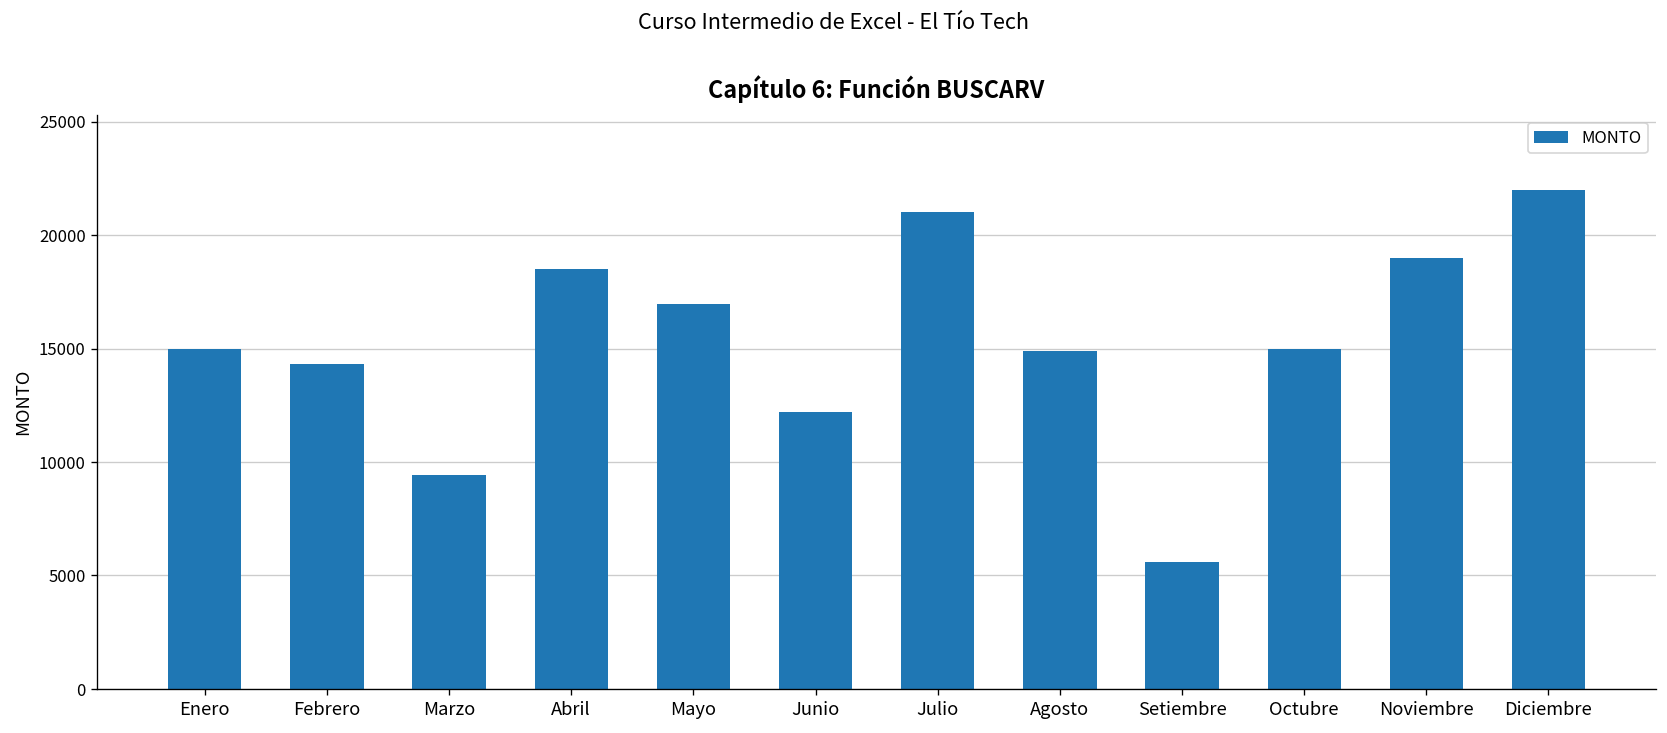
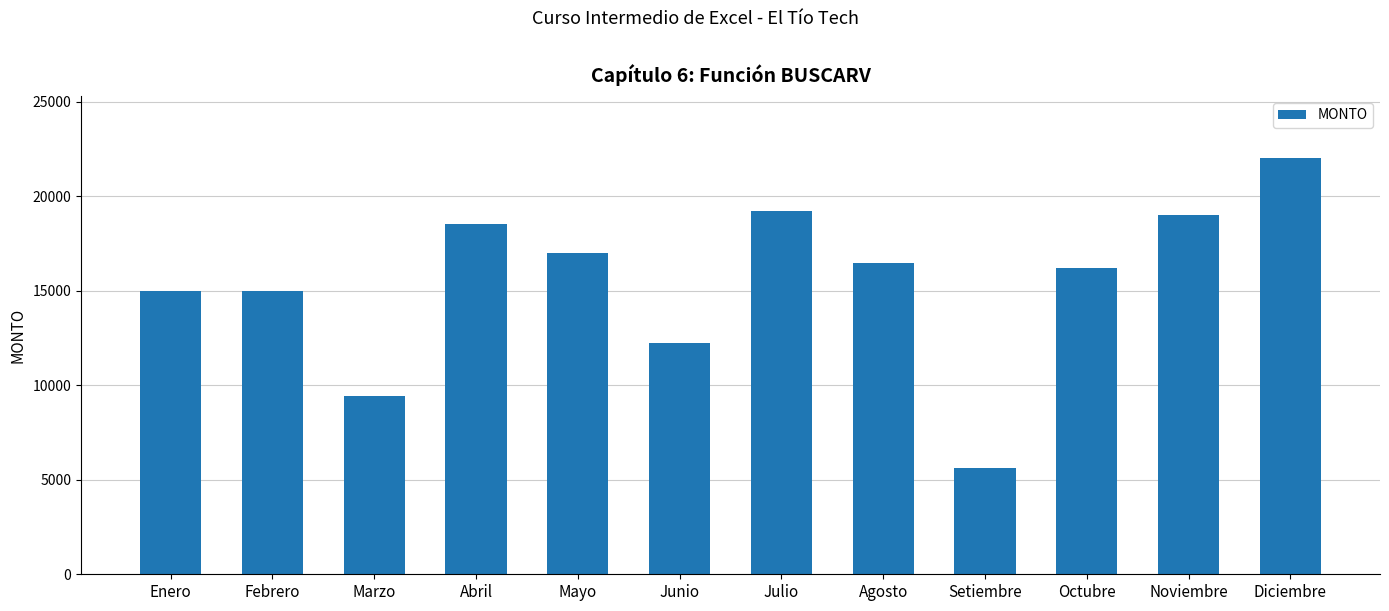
  {
    "Enero": 15000,
-   "Febrero": 14300,
+   "Febrero": 15000,
    "Marzo": 9400,
    "Abril": 18500,
    "Mayo": 17000,
    "Junio": 12200,
-   "Julio": 21000,
-   "Agosto": 14900,
+   "Julio": 19200,
+   "Agosto": 16500,
    "Setiembre": 5600,
-   "Octubre": 15000,
+   "Octubre": 16200,
    "Noviembre": 19000,
    "Diciembre": 22000
  }
